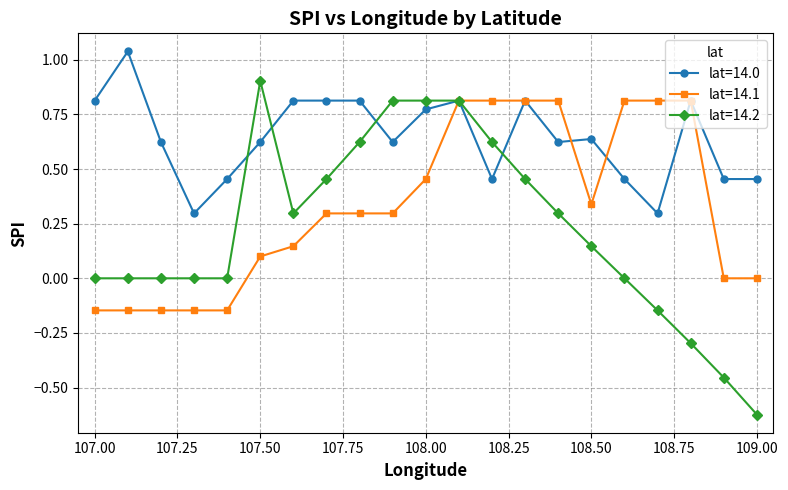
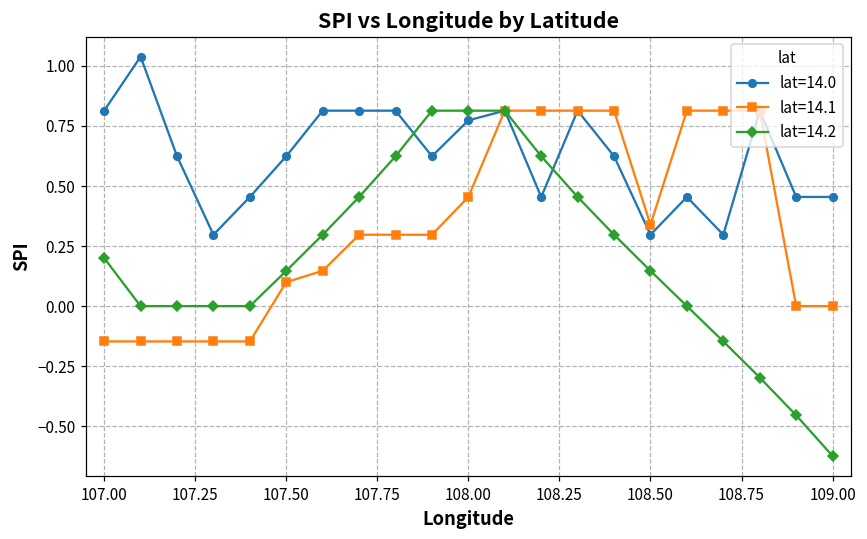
  {
    "lat=14.0": {
      "107.00": 0.81,
      "107.50": 0.62,
      "108.00": 0.77,
-     "108.50": 0.64,
+     "108.50": 0.30,
      "109.00": 0.45
    },
    "lat=14.1": {
      "107.00": -0.15,
      "107.50": 0.10,
      "108.00": 0.45,
      "108.50": 0.34,
      "109.00": 0.00
    },
    "lat=14.2": {
-     "107.00": 0.0,
-     "107.50": 0.90,
+     "107.00": 0.2,
+     "107.50": 0.15,
      "108.00": 0.81,
      "108.50": 0.15,
      "109.00": -0.62
    }
  }
